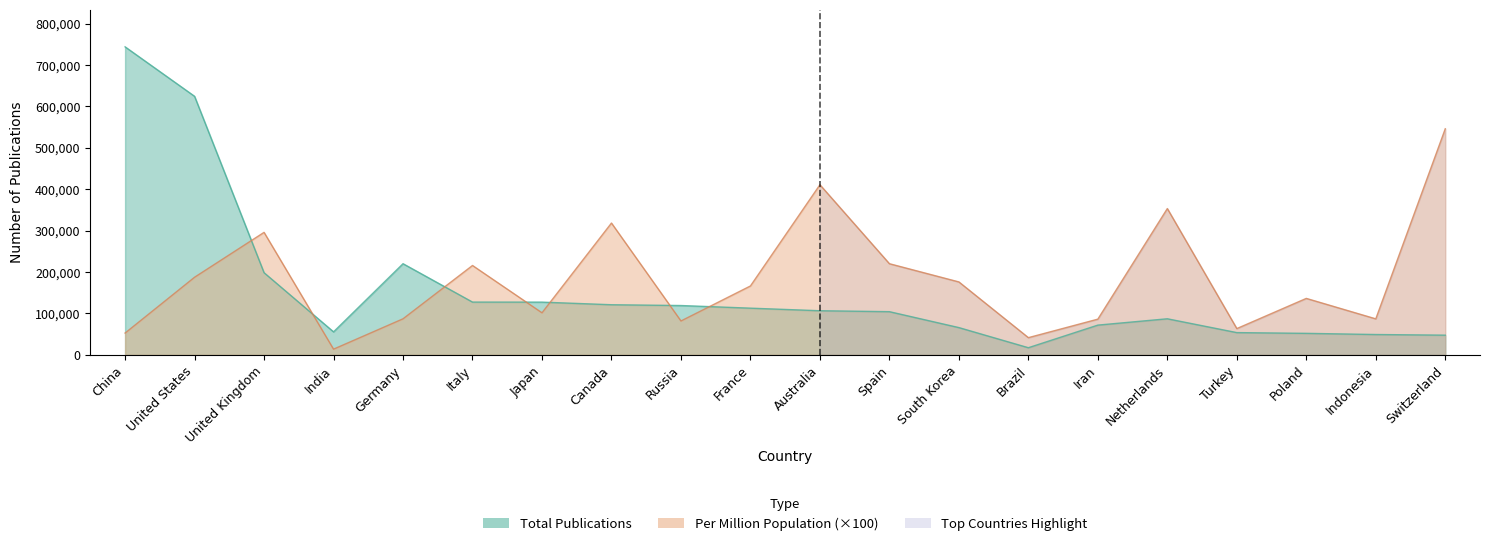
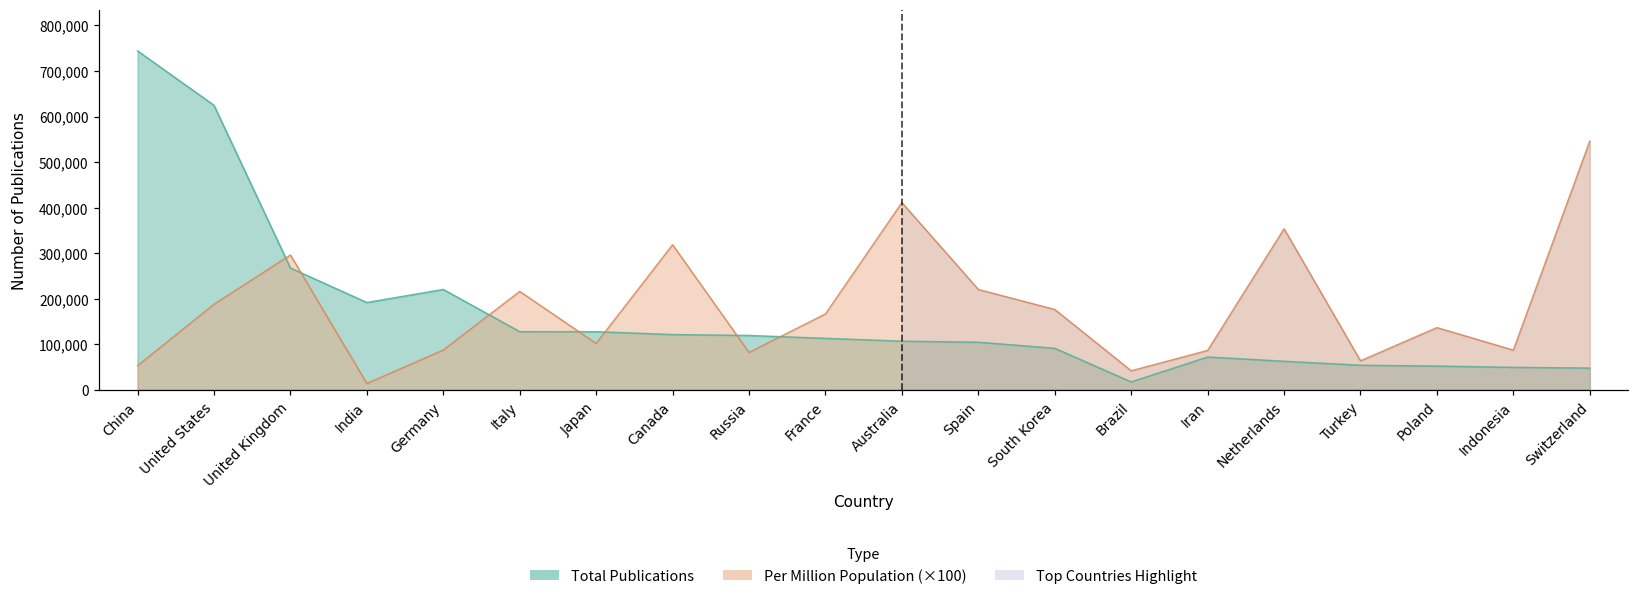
  {
    "Total Publications": {
      "China": "740,000",
      "United States": "620,000",
-     "United Kingdom": "200,000",
-     "India": "60,000",
+     "United Kingdom": "270,000",
+     "India": "190,000",
      "Germany": "220,000",
      "Italy": "130,000",
      "Japan": "130,000",
      "Canada": "120,000",
      "Russia": "120,000",
      "France": "110,000",
      "Australia": "110,000",
      "Spain": "100,000",
-     "South Korea": "70,000",
+     "South Korea": "90,000",
      "Brazil": "20,000",
      "Iran": "70,000",
-     "Netherlands": "90,000",
+     "Netherlands": "60,000",
      "Turkey": "50,000",
      "Poland": "50,000",
      "Indonesia": "50,000",
      "Switzerland": "50,000"
    },
    "Per Million Population (×100)": {
      "China": "50,000",
      "United States": "190,000",
      "United Kingdom": "300,000",
      "India": "10,000",
      "Germany": "90,000",
      "Italy": "220,000",
      "Japan": "100,000",
      "Canada": "320,000",
      "Russia": "80,000",
      "France": "170,000"
    }
  }
